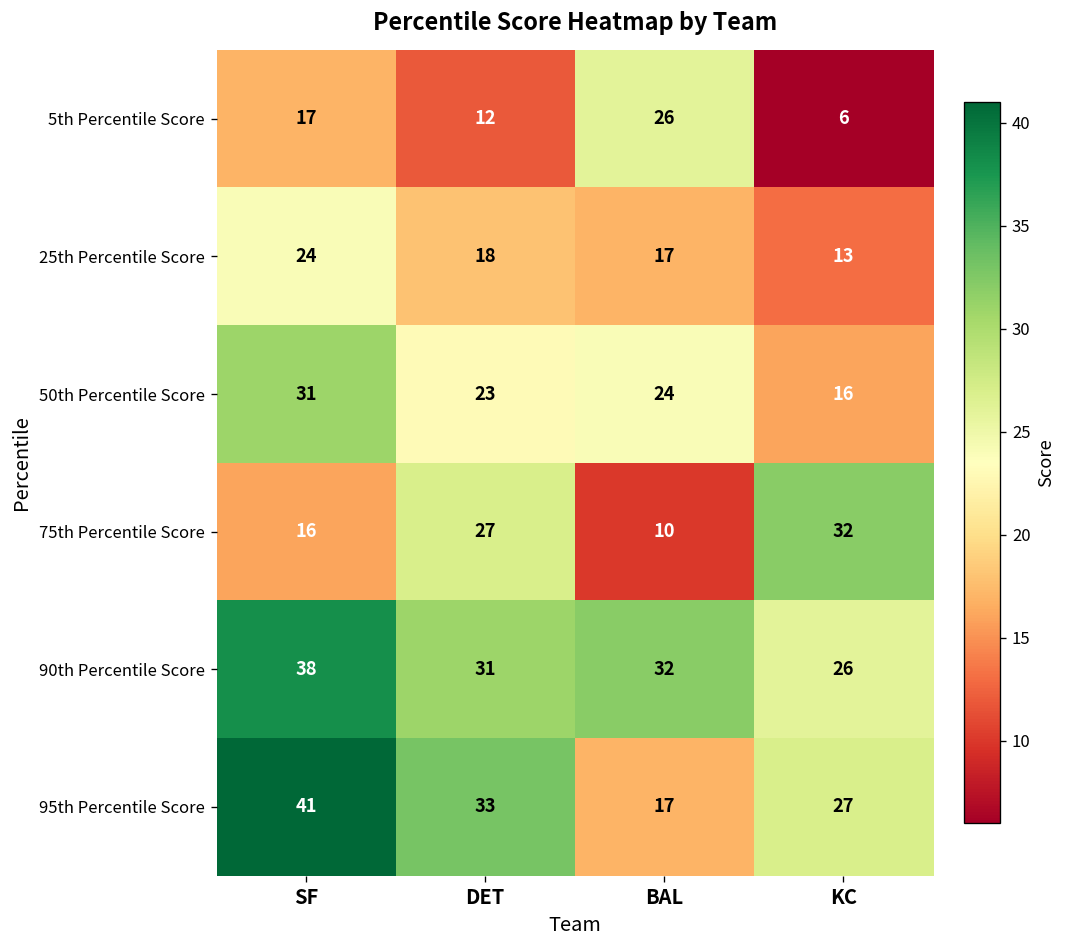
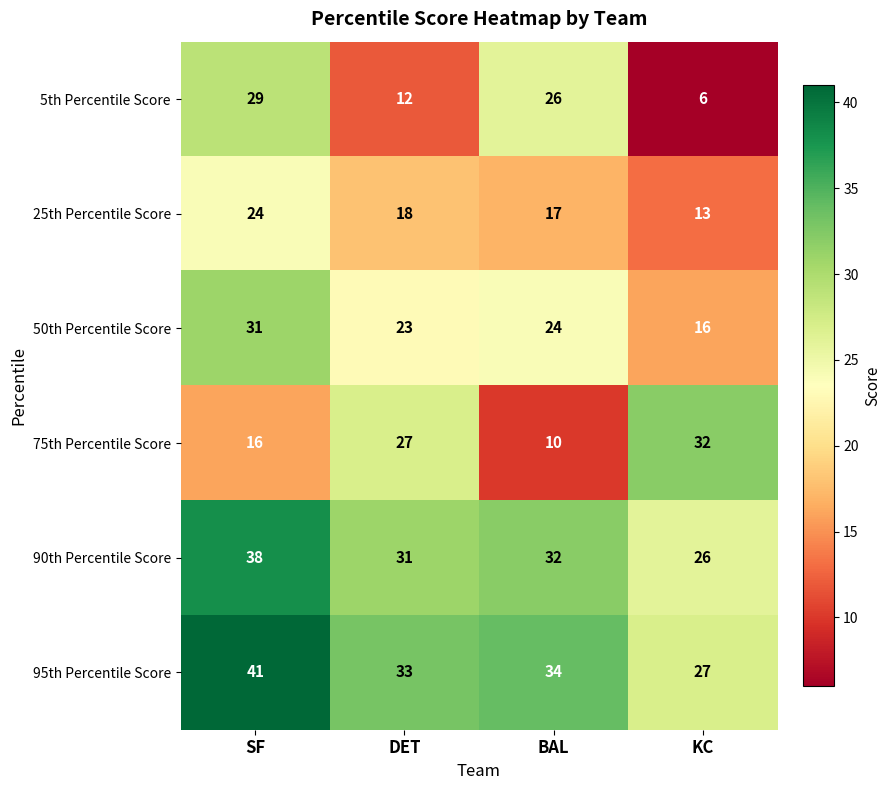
  {
    "5th Percentile Score": {
-     "SF": 17,
+     "SF": 29,
      "DET": 12,
      "BAL": 26,
      "KC": 6
    },
    "25th Percentile Score": {
      "SF": 24,
      "DET": 18,
      "BAL": 17,
      "KC": 13
    },
    "50th Percentile Score": {
      "SF": 31,
      "DET": 23,
      "BAL": 24,
      "KC": 16
    },
    "75th Percentile Score": {
      "SF": 16,
      "DET": 27,
      "BAL": 10,
      "KC": 32
    },
    "90th Percentile Score": {
      "SF": 38,
      "DET": 31,
      "BAL": 32,
      "KC": 26
    },
    "95th Percentile Score": {
      "SF": 41,
      "DET": 33,
-     "BAL": 17,
+     "BAL": 34,
      "KC": 27
    }
  }
